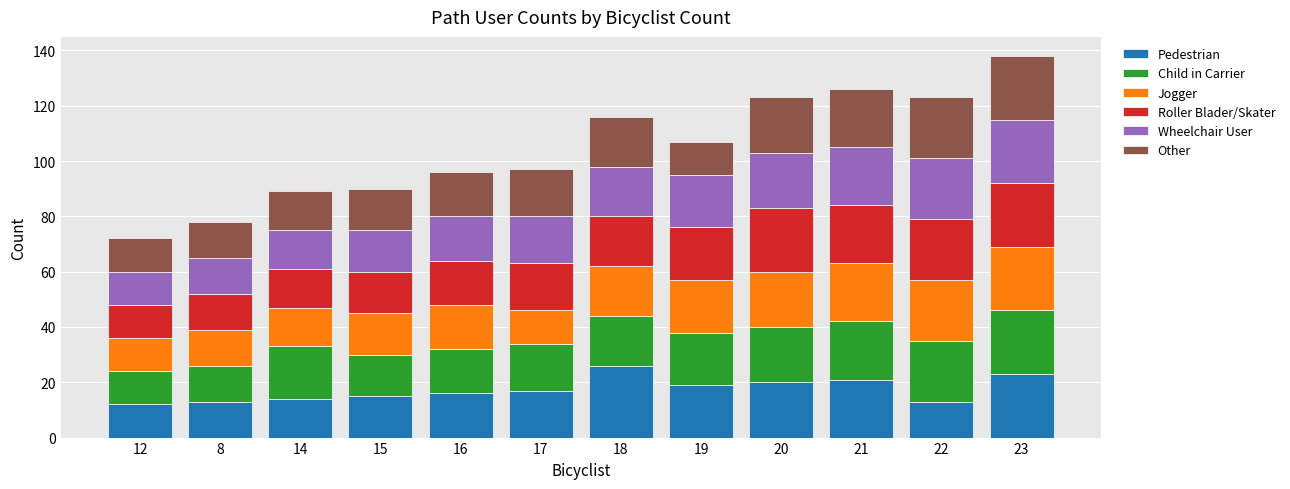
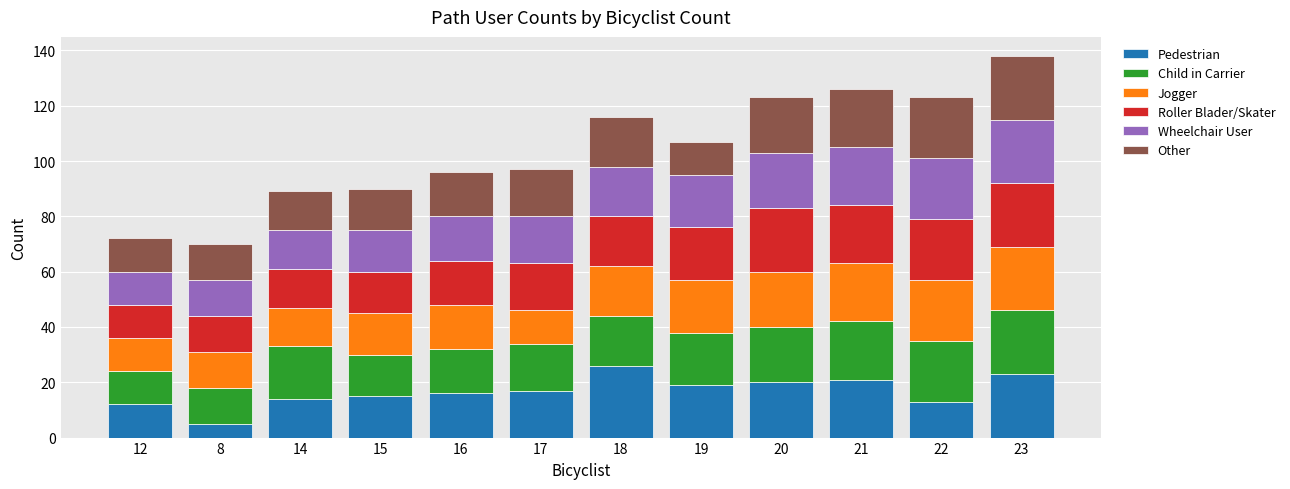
  {
    "Pedestrian": {
      "12": 12,
-     "8": 13,
+     "8": 5,
      "14": 14,
      "15": 15,
      "16": 16,
      "17": 17,
      "18": 26,
      "19": 19,
      "20": 20,
      "21": 21,
      "22": 13,
      "23": 23
    },
    "Child in Carrier": {
      "12": 12,
      "8": 13,
      "14": 19,
      "15": 15,
      "16": 16,
      "17": 17,
      "18": 18,
      "19": 19,
      "20": 20,
      "21": 21,
      "22": 22,
      "23": 23
    },
    "Jogger": {
      "12": 12,
      "8": 13,
      "14": 14,
      "15": 15,
      "16": 16,
      "17": 12,
      "18": 18,
      "19": 19,
      "20": 20,
      "21": 21,
      "22": 22,
      "23": 23
    },
    "Roller Blader/Skater": {
      "12": 12,
      "8": 13,
      "14": 14,
      "15": 15,
      "16": 16,
      "17": 17,
      "18": 18,
      "19": 19,
      "20": 23,
      "21": 21,
      "22": 22,
      "23": 23
    },
    "Wheelchair User": {
      "12": 12,
      "8": 13,
      "14": 14,
      "15": 15,
      "16": 16,
      "17": 17,
      "18": 18,
      "19": 19,
      "20": 20,
      "21": 21,
      "22": 22,
      "23": 23
    },
    "Other": {
      "12": 12,
      "8": 13,
      "14": 14,
      "15": 15,
      "16": 16,
      "17": 17,
      "18": 18,
      "19": 12,
      "20": 20,
      "21": 21,
      "22": 22,
      "23": 23
    }
  }
